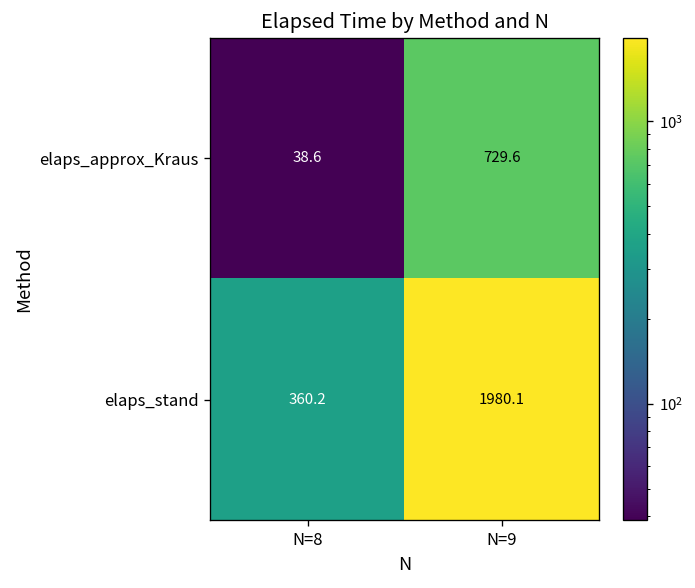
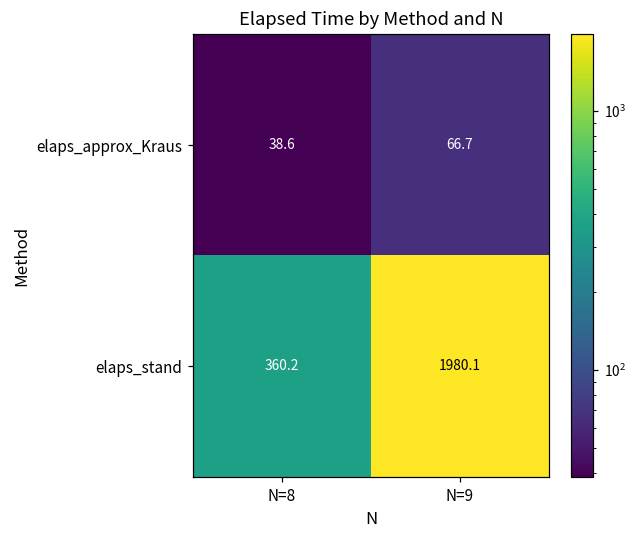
  {
    "elaps_approx_Kraus": {
      "N=8": 38.6,
-     "N=9": 729.6
+     "N=9": 66.7
    },
    "elaps_stand": {
      "N=8": 360.2,
      "N=9": 1980.1
    }
  }
